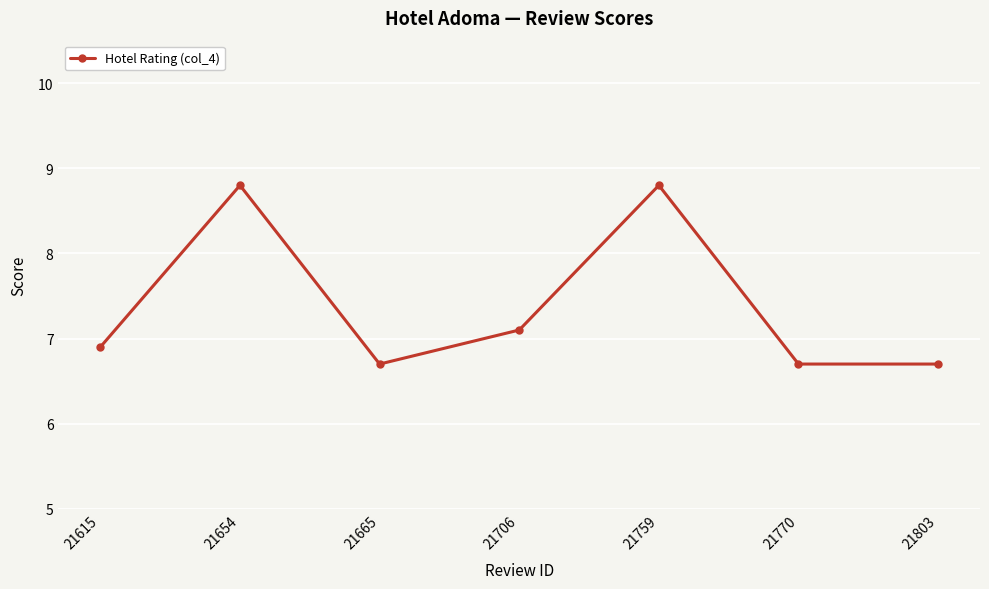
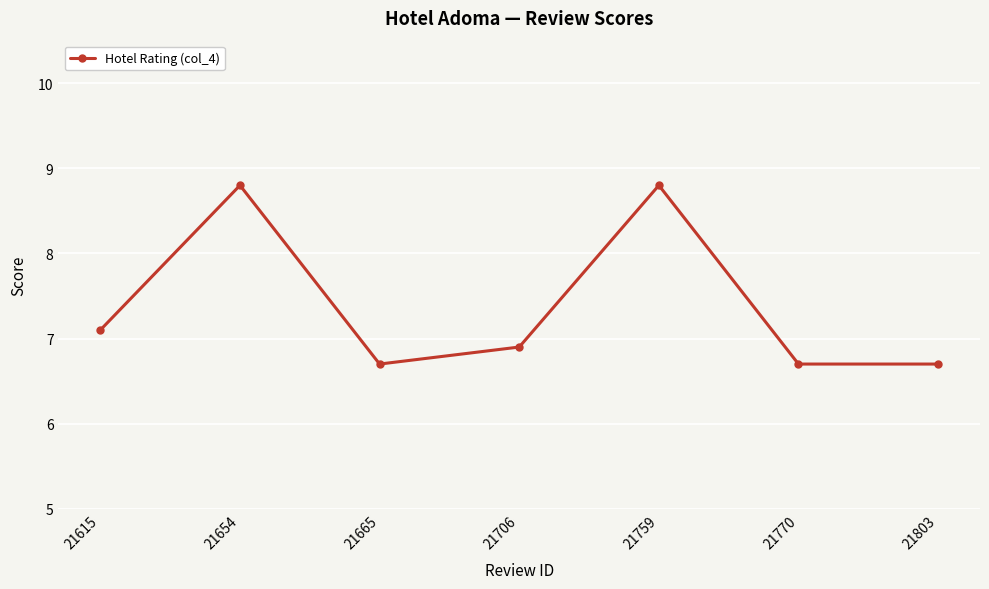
  {
-   "21615": 6.9,
+   "21615": 7.1,
    "21654": 8.8,
    "21665": 6.7,
-   "21706": 7.1,
+   "21706": 6.9,
    "21759": 8.8,
    "21770": 6.7,
    "21803": 6.7
  }
